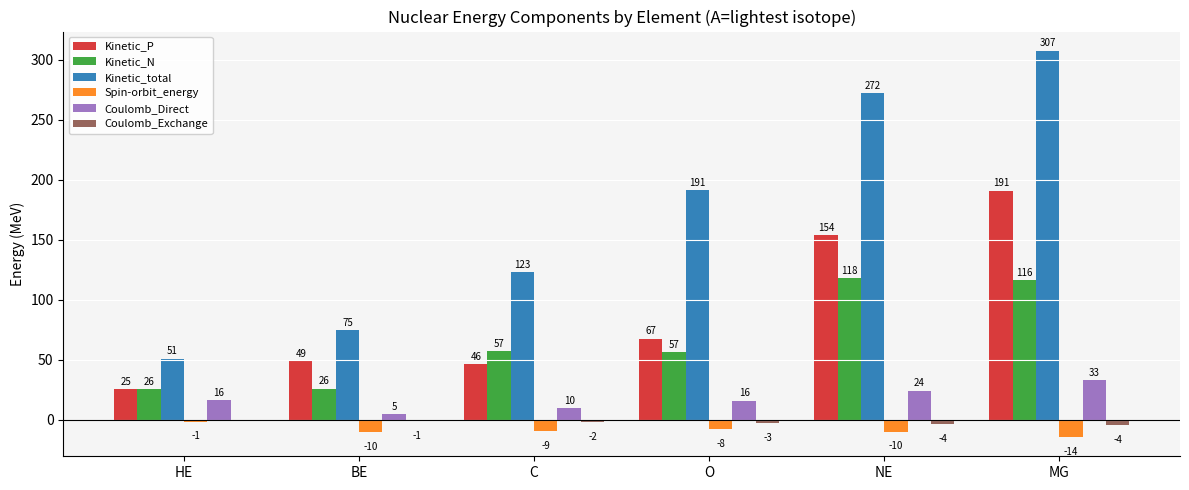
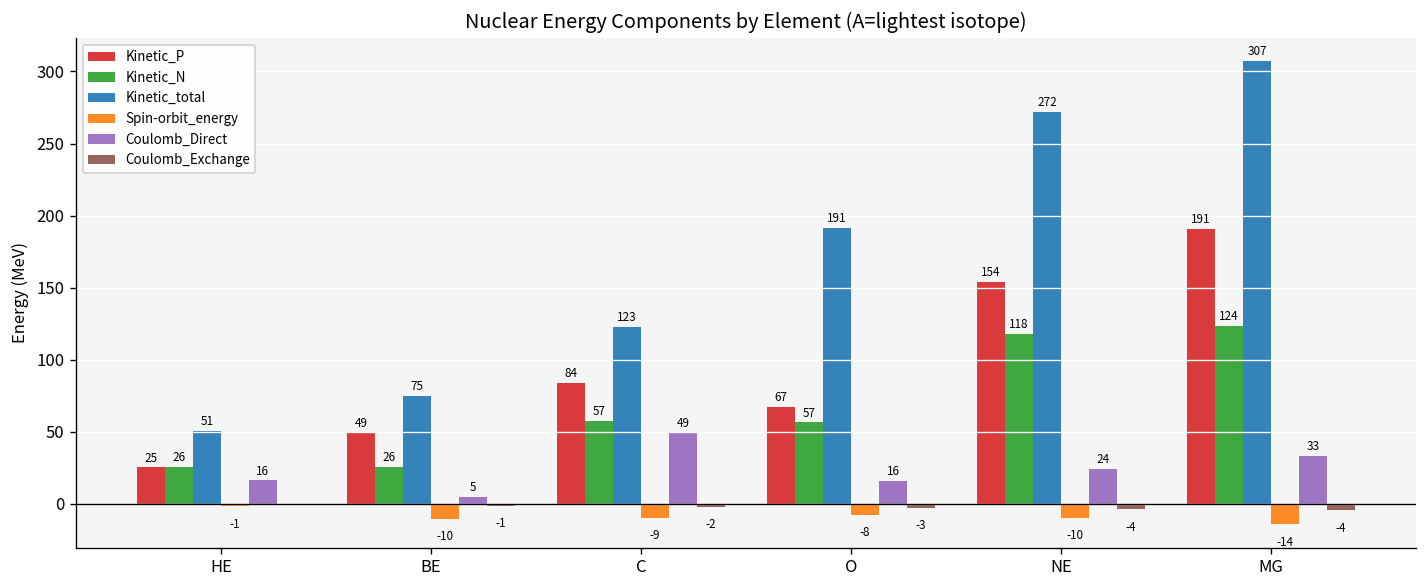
  {
    "Kinetic_P": {
      "HE": 25,
      "BE": 49,
-     "C": 46,
+     "C": 84,
      "O": 67,
      "NE": 154,
      "MG": 191
    },
    "Kinetic_N": {
      "HE": 26,
      "BE": 26,
      "C": 57,
      "O": 57,
      "NE": 118,
-     "MG": 116
+     "MG": 124
    },
    "Kinetic_total": {
      "HE": 51,
      "BE": 75,
      "C": 123,
      "O": 191,
      "NE": 272,
      "MG": 307
    },
    "Spin-orbit_energy": {
      "HE": -1,
      "BE": -10,
      "C": -9,
      "O": -8,
      "NE": -10,
      "MG": -14
    },
    "Coulomb_Direct": {
      "HE": 16,
      "BE": 5,
-     "C": 10,
+     "C": 49,
      "O": 16,
      "NE": 24,
      "MG": 33
    },
    "Coulomb_Exchange": {
      "BE": -1,
      "C": -2,
      "O": -3,
      "NE": -4,
      "MG": -4
    }
  }
